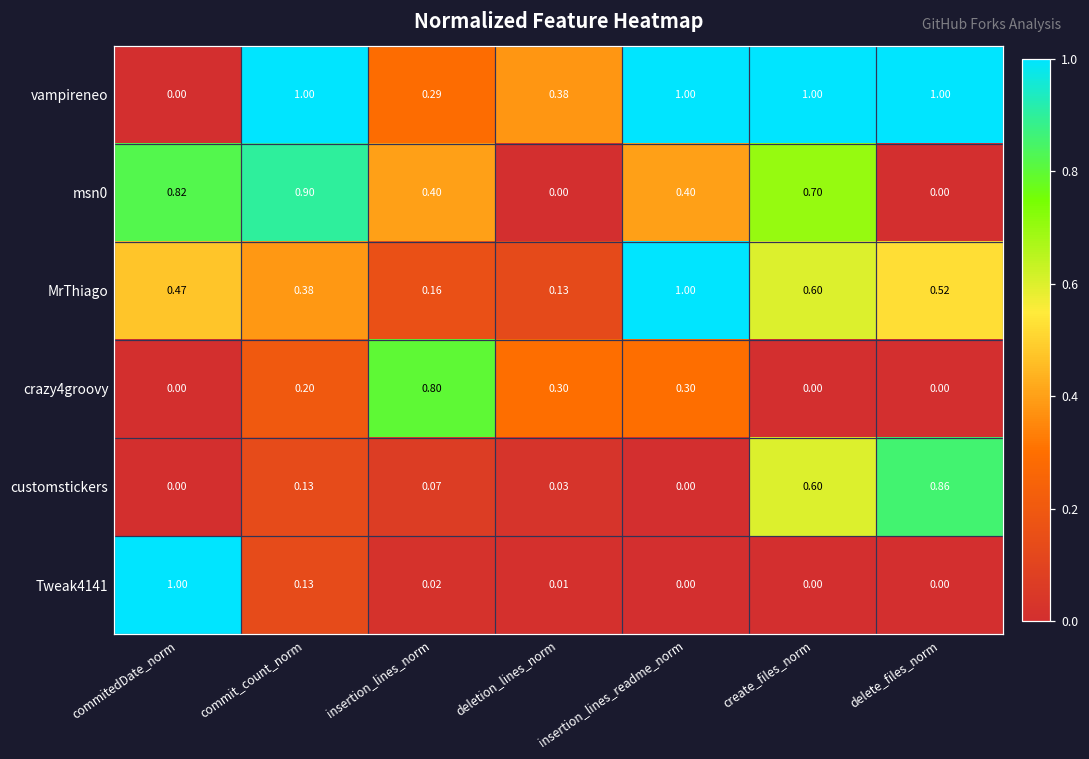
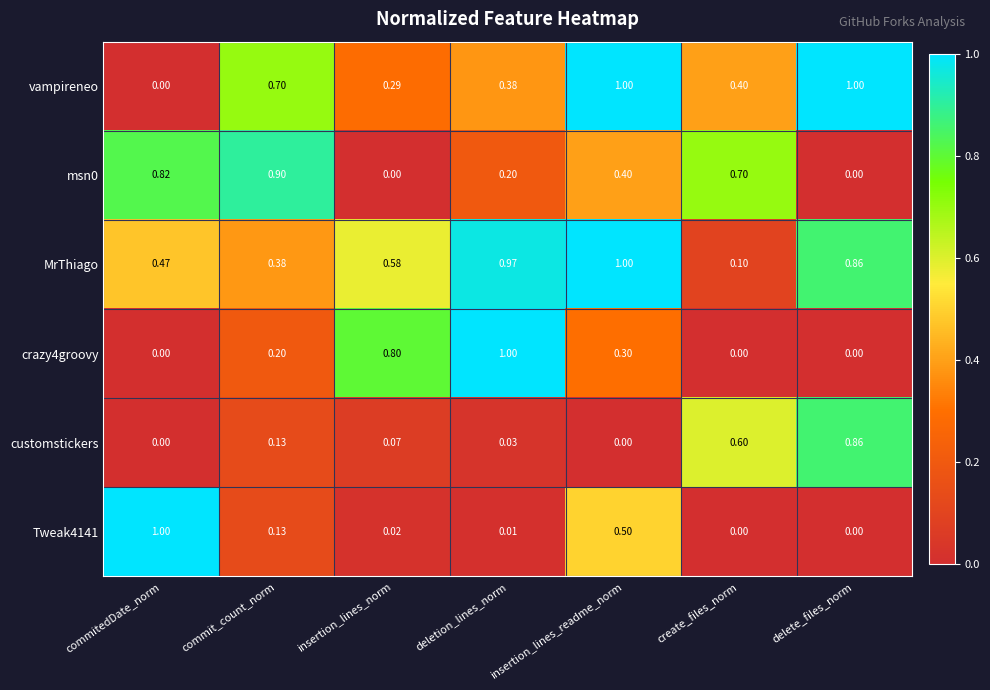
  {
    "vampireneo": {
      "commitedDate_norm": 0.00,
-     "commit_count_norm": 1.00,
+     "commit_count_norm": 0.70,
      "insertion_lines_norm": 0.29,
      "deletion_lines_norm": 0.38,
      "insertion_lines_readme_norm": 1.00,
-     "create_files_norm": 1.00,
+     "create_files_norm": 0.40,
      "delete_files_norm": 1.00
    },
    "msn0": {
      "commitedDate_norm": 0.82,
      "commit_count_norm": 0.90,
-     "insertion_lines_norm": 0.40,
-     "deletion_lines_norm": 0.00,
+     "insertion_lines_norm": 0.00,
+     "deletion_lines_norm": 0.20,
      "insertion_lines_readme_norm": 0.40,
      "create_files_norm": 0.70,
      "delete_files_norm": 0.00
    },
    "MrThiago": {
      "commitedDate_norm": 0.47,
      "commit_count_norm": 0.38,
-     "insertion_lines_norm": 0.16,
-     "deletion_lines_norm": 0.13,
+     "insertion_lines_norm": 0.58,
+     "deletion_lines_norm": 0.97,
      "insertion_lines_readme_norm": 1.00,
-     "create_files_norm": 0.60,
-     "delete_files_norm": 0.52
+     "create_files_norm": 0.10,
+     "delete_files_norm": 0.86
    },
    "crazy4groovy": {
      "commitedDate_norm": 0.00,
      "commit_count_norm": 0.20,
      "insertion_lines_norm": 0.80,
-     "deletion_lines_norm": 0.30,
+     "deletion_lines_norm": 1.00,
      "insertion_lines_readme_norm": 0.30,
      "create_files_norm": 0.00,
      "delete_files_norm": 0.00
    },
    "customstickers": {
      "commitedDate_norm": 0.00,
      "commit_count_norm": 0.13,
      "insertion_lines_norm": 0.07,
      "deletion_lines_norm": 0.03,
      "insertion_lines_readme_norm": 0.00,
      "create_files_norm": 0.60,
      "delete_files_norm": 0.86
    },
    "Tweak4141": {
      "commitedDate_norm": 1.00,
      "commit_count_norm": 0.13,
      "insertion_lines_norm": 0.02,
      "deletion_lines_norm": 0.01,
-     "insertion_lines_readme_norm": 0.00,
+     "insertion_lines_readme_norm": 0.50,
      "create_files_norm": 0.00,
      "delete_files_norm": 0.00
    }
  }
